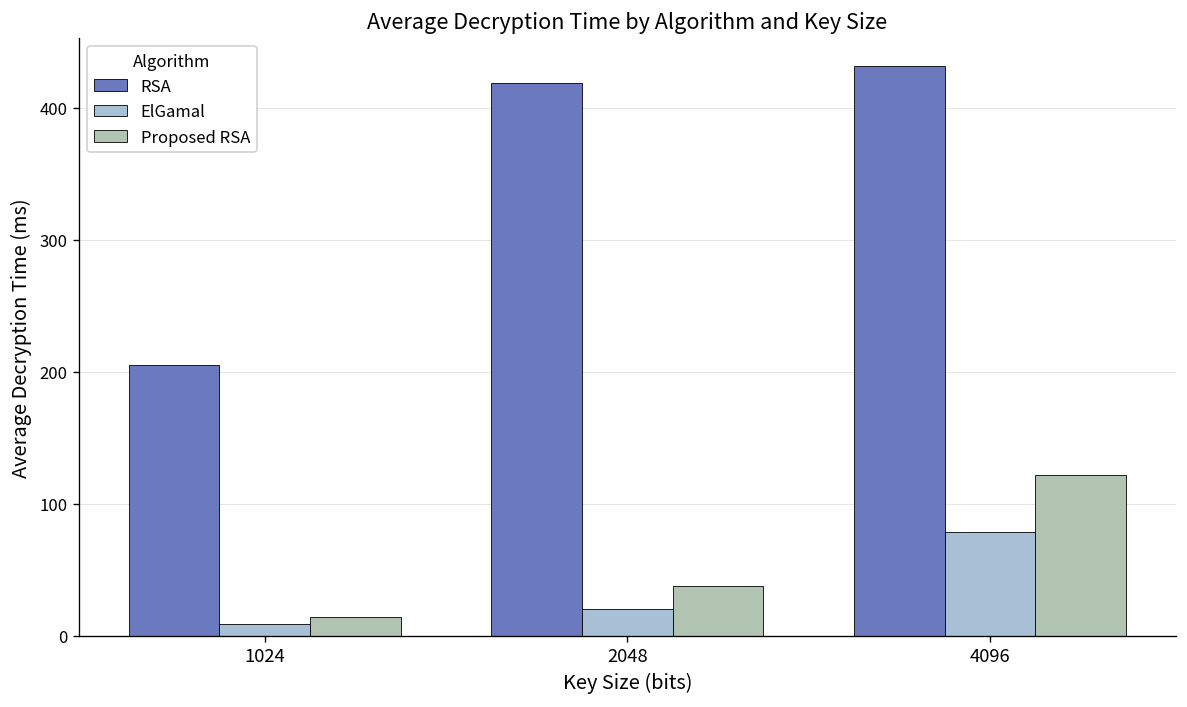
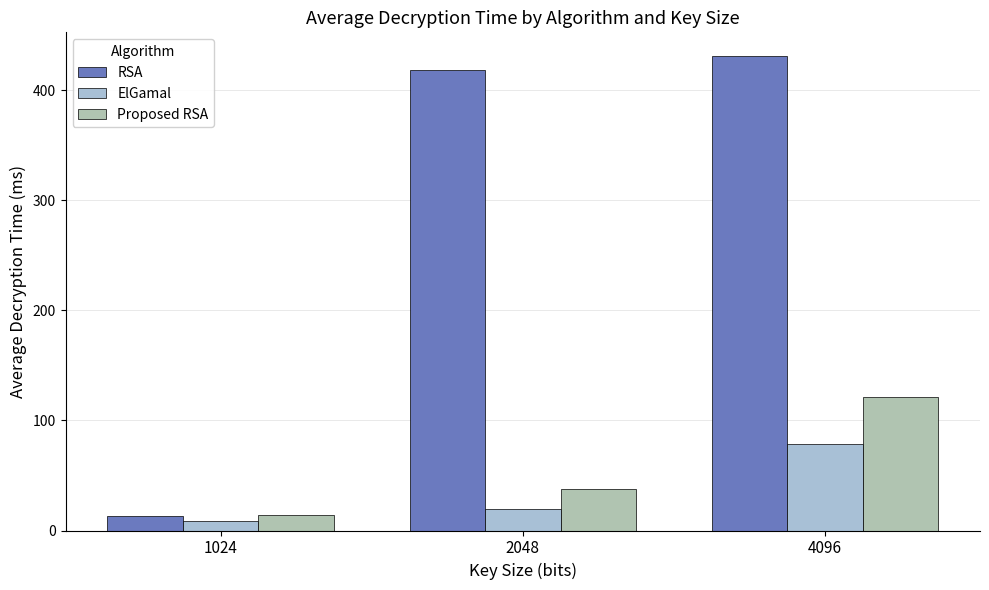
  {
    "RSA": {
-     "1024": 205,
+     "1024": 13,
      "2048": 419,
      "4096": 431
    }
  }
